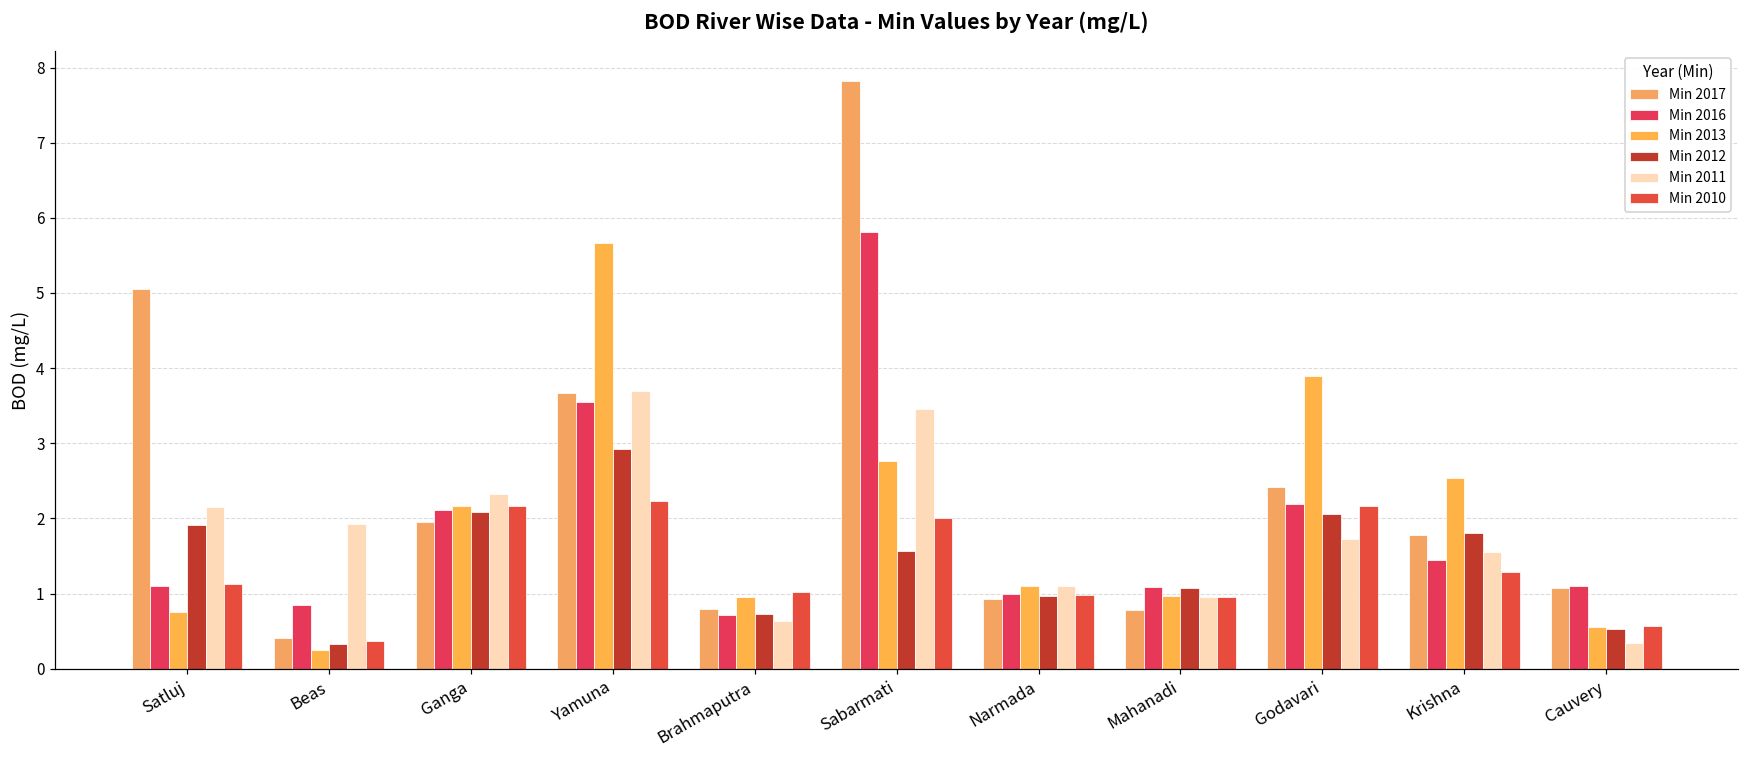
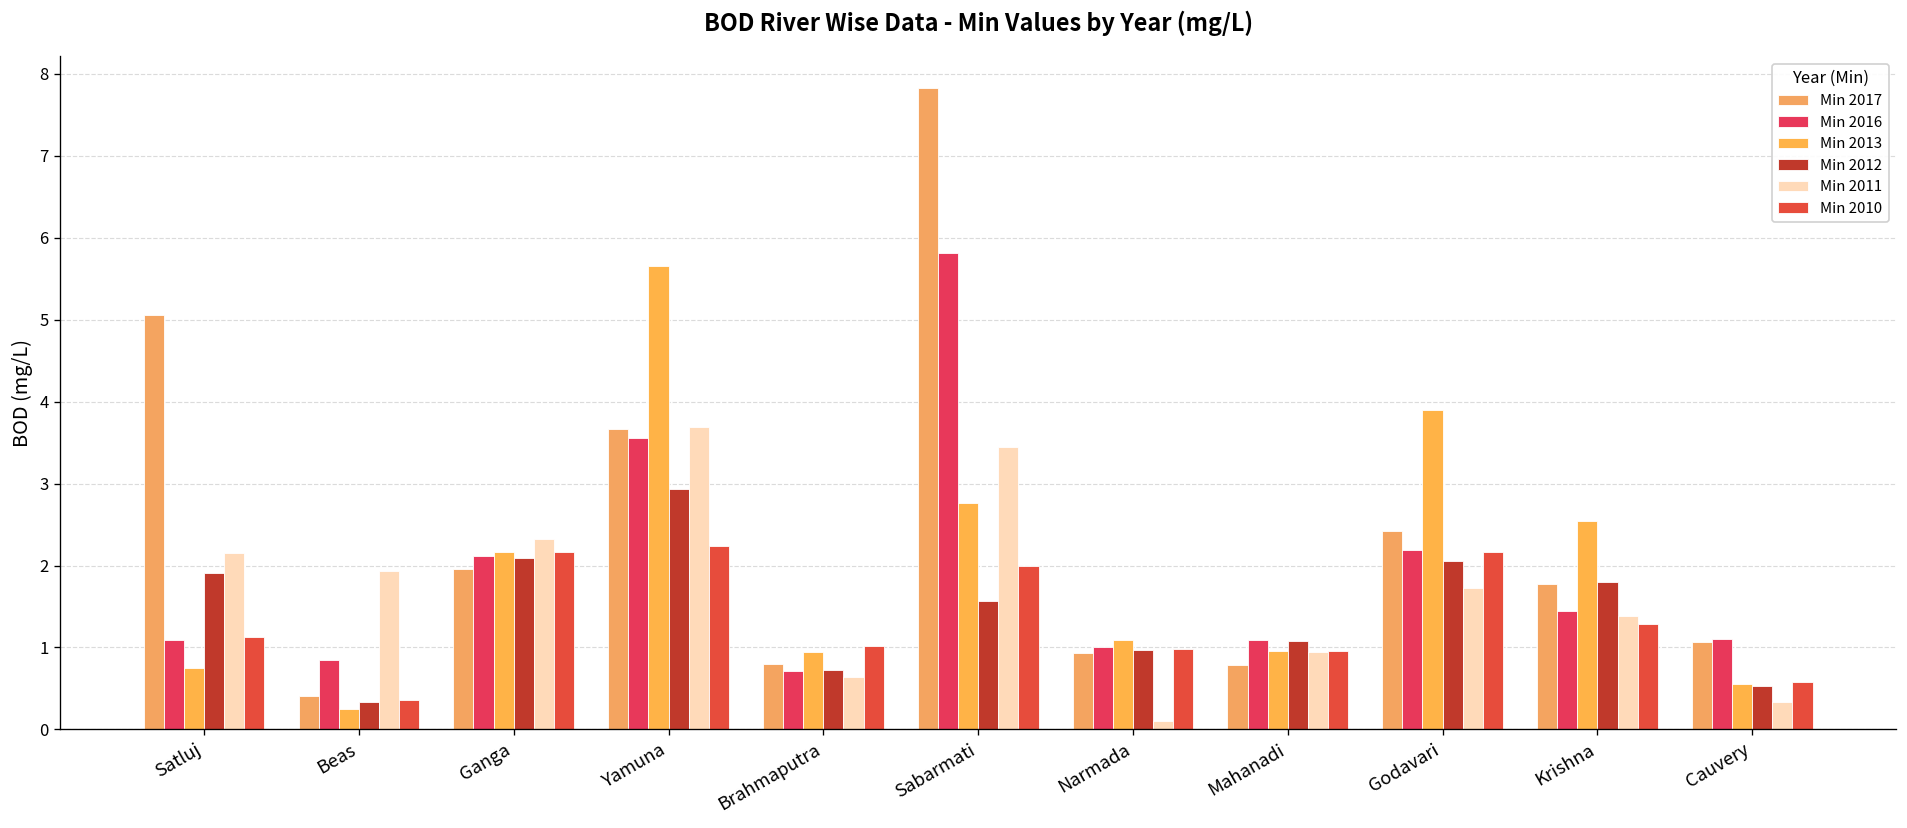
  {
    "Min 2011": {
      "Satluj": 2.2,
      "Beas": 1.9,
      "Ganga": 2.3,
      "Yamuna": 3.7,
      "Brahmaputra": 0.6,
      "Sabarmati": 3.5,
-     "Narmada": 1.1,
+     "Narmada": 0.1,
      "Mahanadi": 1.0,
      "Godavari": 1.7,
-     "Krishna": 1.6,
+     "Krishna": 1.4,
      "Cauvery": 0.3
    }
  }
